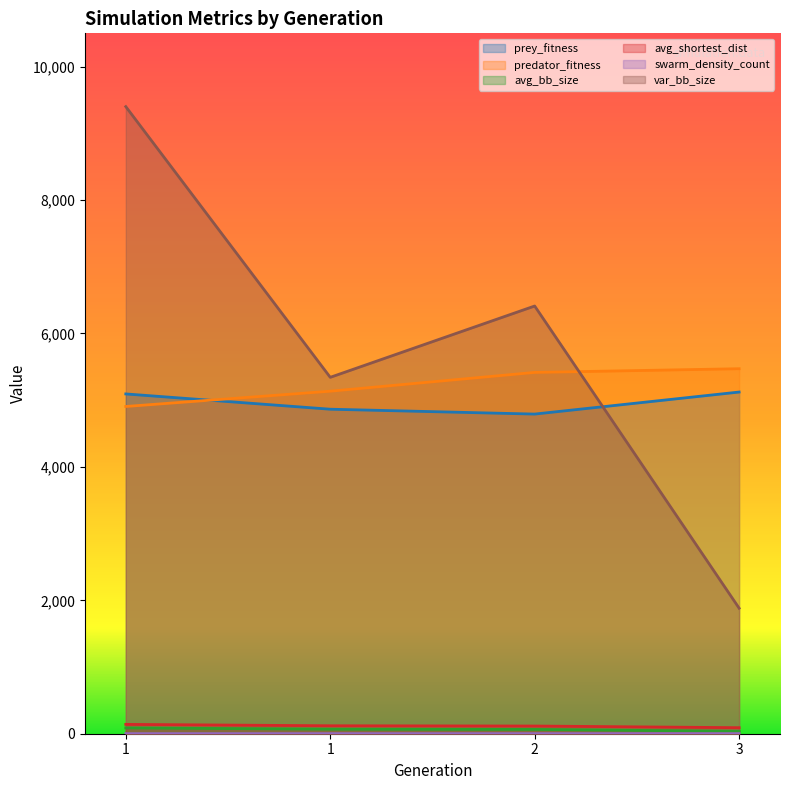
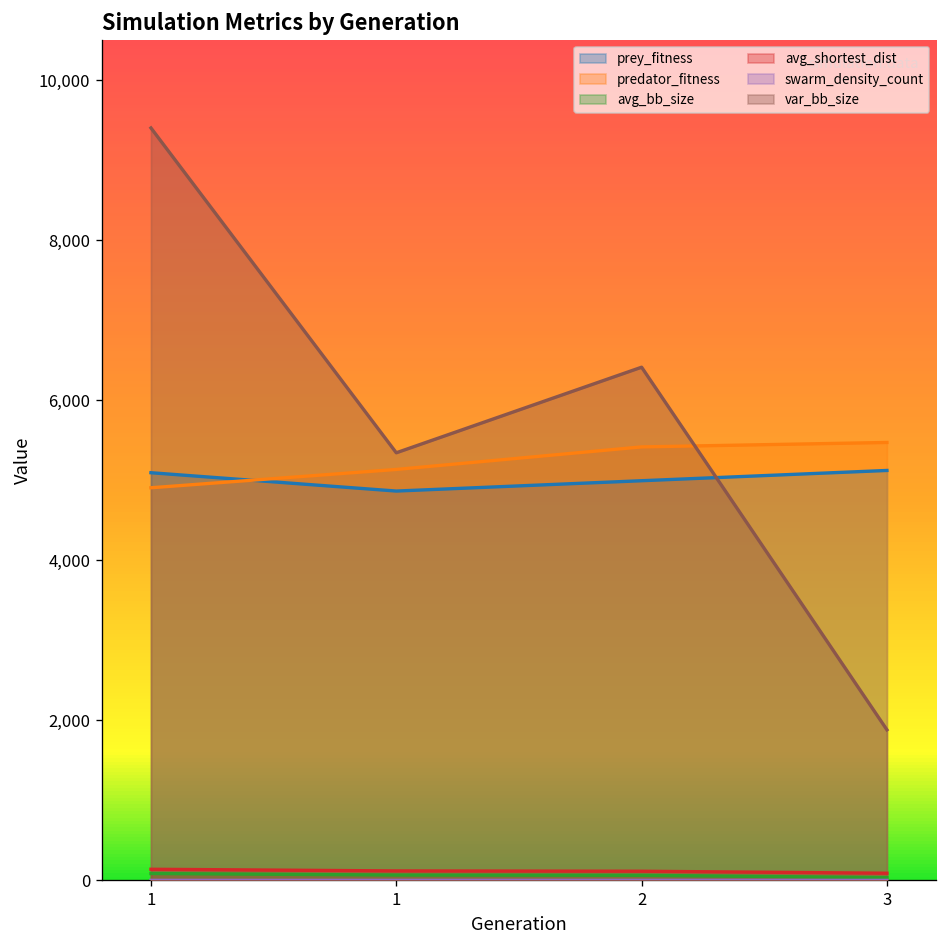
  {
    "prey_fitness": {
-     "2": "4,800",
+     "2": "5,000",
      "3": "5,100"
    },
    "avg_bb_size": {
      "2": "100"
    },
    "swarm_density_count": {
      "2": "0"
    }
  }
